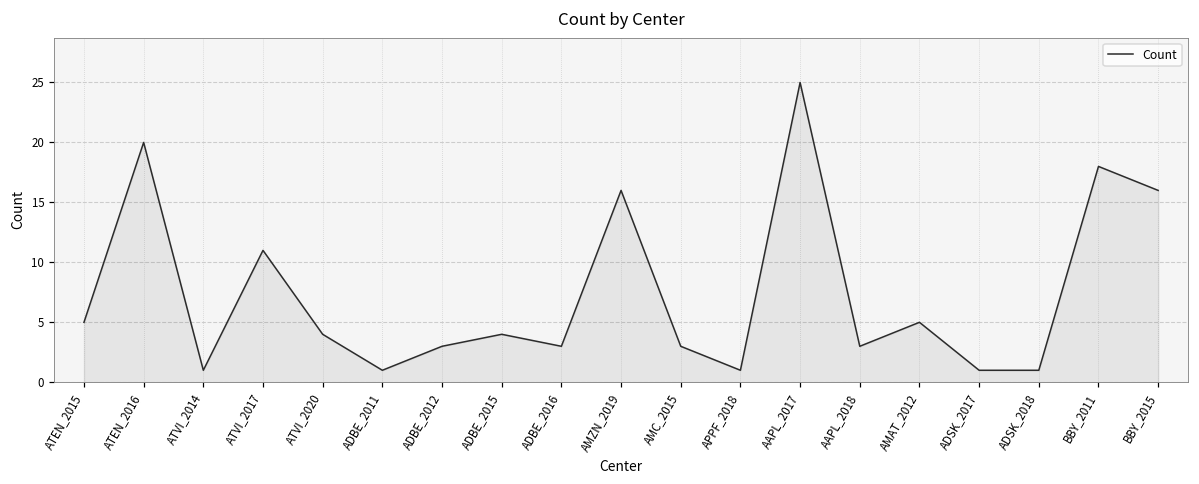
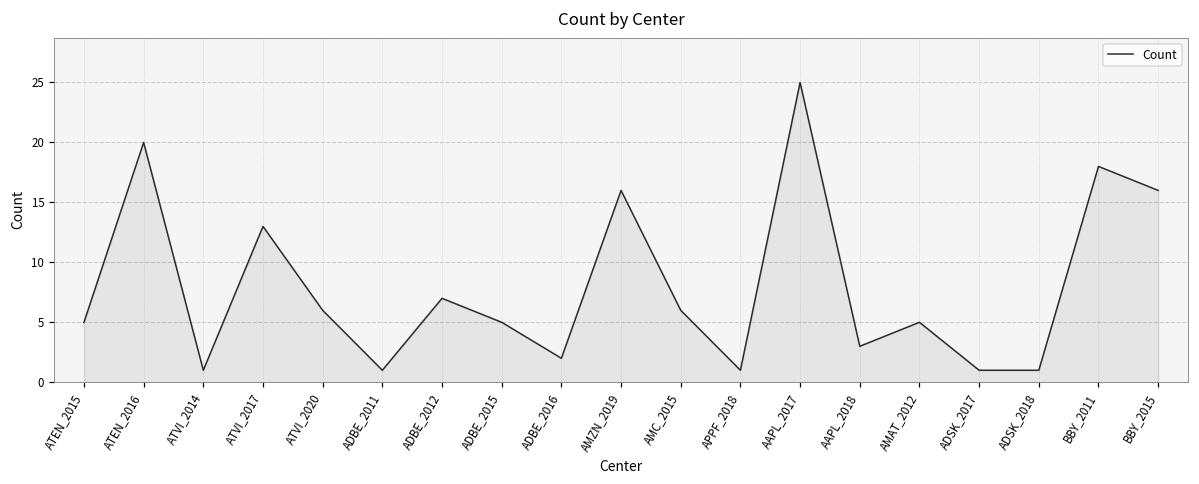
  {
    "ATEN_2015": 5,
    "ATEN_2016": 20,
    "ATVI_2014": 1,
-   "ATVI_2017": 11,
-   "ATVI_2020": 4,
+   "ATVI_2017": 13,
+   "ATVI_2020": 6,
    "ADBE_2011": 1,
-   "ADBE_2012": 3,
-   "ADBE_2015": 4,
-   "ADBE_2016": 3,
+   "ADBE_2012": 7,
+   "ADBE_2015": 5,
+   "ADBE_2016": 2,
    "AMZN_2019": 16,
-   "AMC_2015": 3,
+   "AMC_2015": 6,
    "APPF_2018": 1,
    "AAPL_2017": 25,
    "AAPL_2018": 3,
    "AMAT_2012": 5,
    "ADSK_2017": 1,
    "ADSK_2018": 1,
    "BBY_2011": 18,
    "BBY_2015": 16
  }
